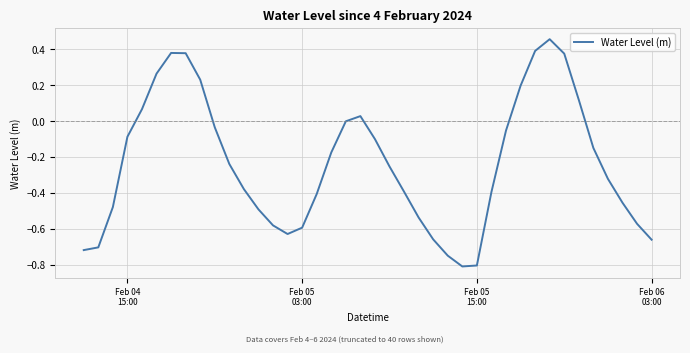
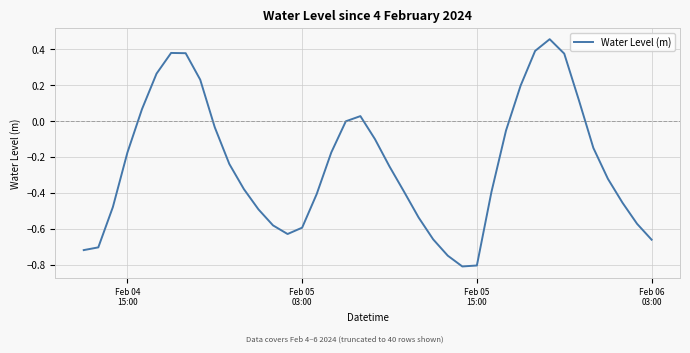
  {
-   "Feb 04 15:00": -0.09,
+   "Feb 04 15:00": -0.18,
    "Feb 05 03:00": -0.59,
    "Feb 05 15:00": -0.80,
    "Feb 06 03:00": -0.66
  }
